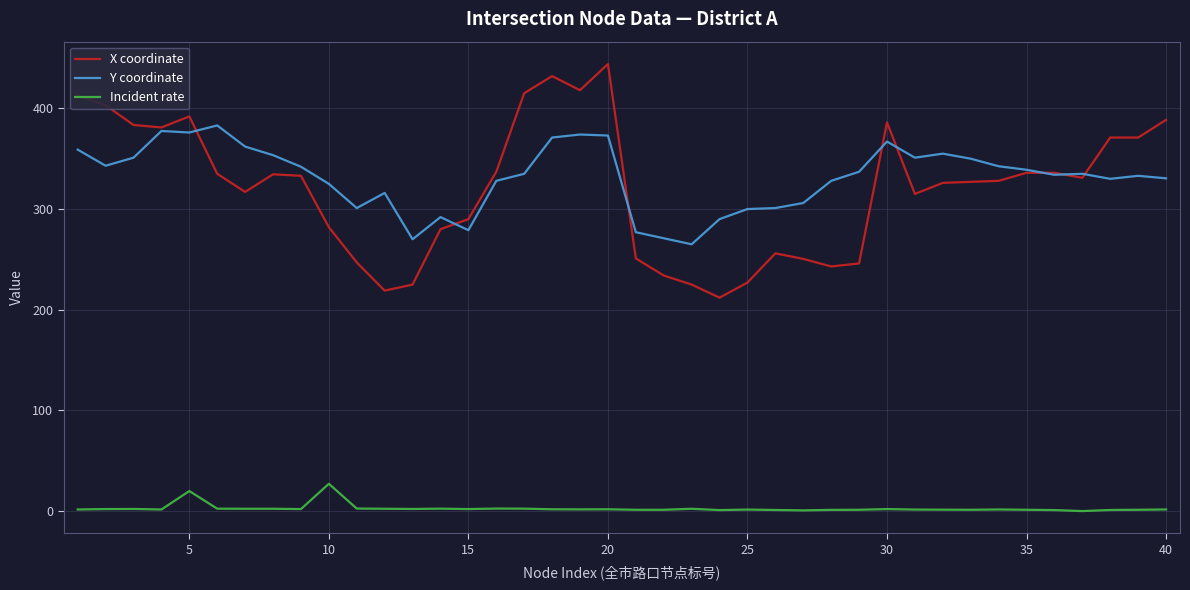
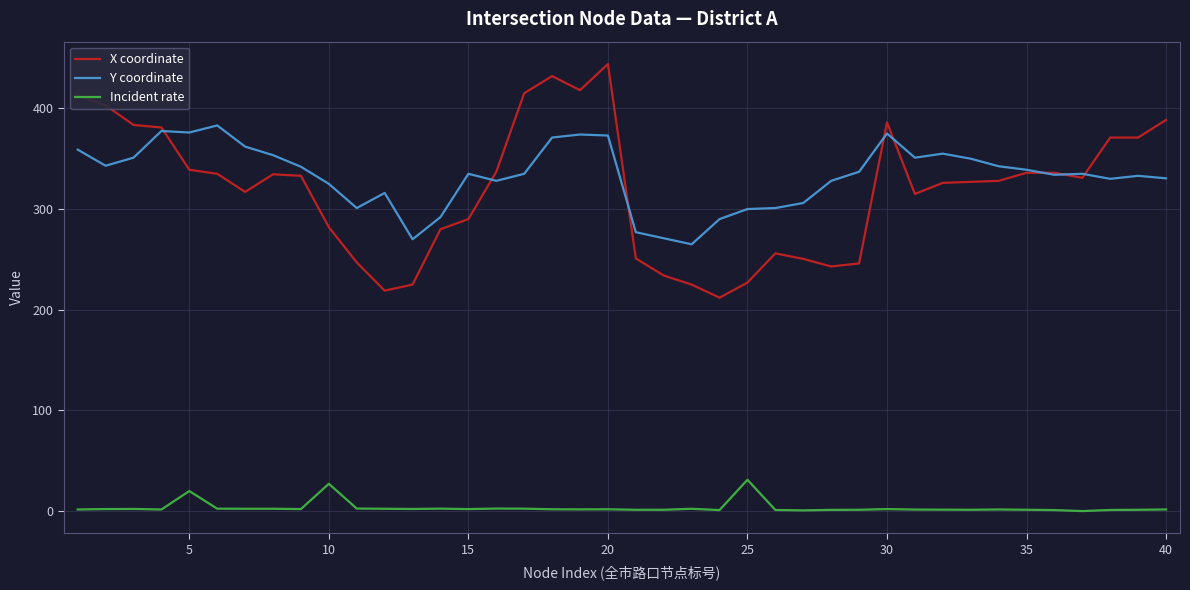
  {
    "X coordinate": {
-     "5": 392,
+     "5": 339,
      "10": 282,
      "15": 290,
      "20": 444,
      "25": 227,
      "30": 386,
      "35": 336,
      "40": 389
    },
    "Y coordinate": {
      "5": 376,
      "10": 325,
-     "15": 279,
+     "15": 335,
      "20": 373,
      "25": 300,
-     "30": 367,
+     "30": 375,
      "35": 339,
      "40": 331
    },
    "Incident rate": {
      "5": 20,
      "10": 27,
      "15": 2,
      "20": 2,
-     "25": 2,
+     "25": 31,
      "30": 2,
      "35": 1,
      "40": 2
    }
  }
